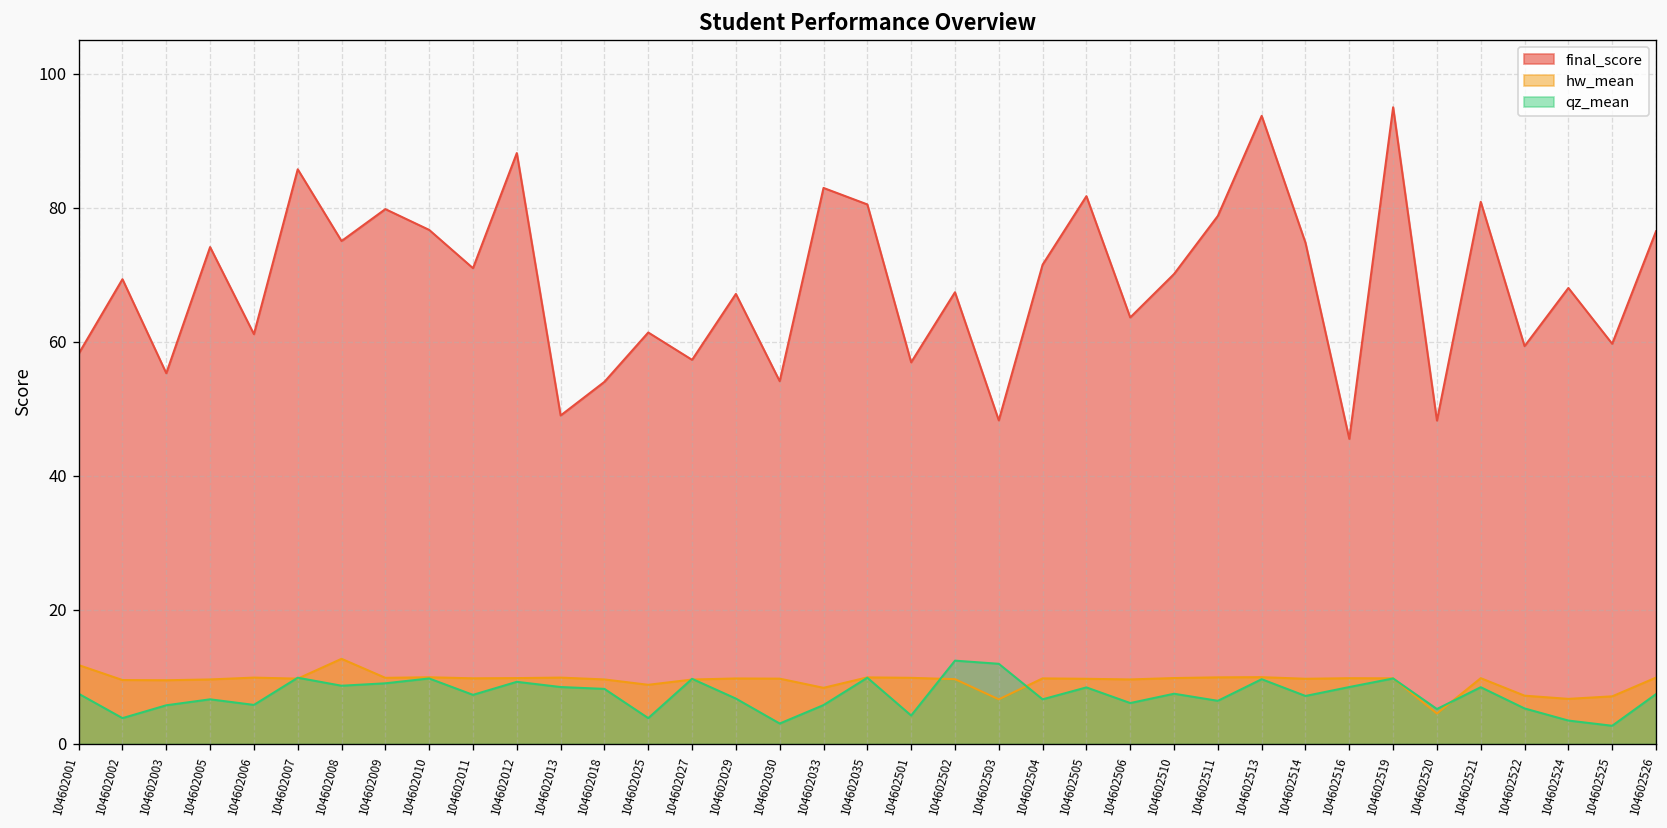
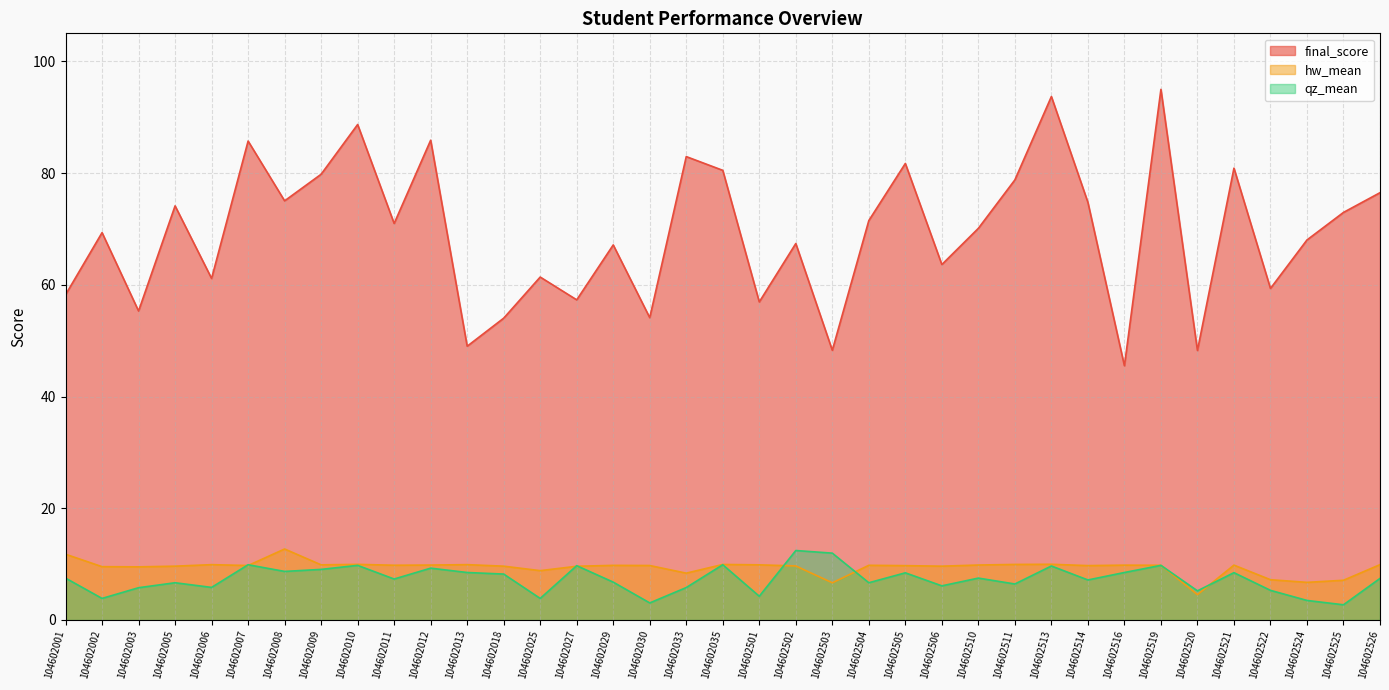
  {
    "final_score": {
      "104602001": 58,
      "104602002": 69,
      "104602003": 55,
      "104602005": 74,
      "104602006": 61,
      "104602007": 86,
      "104602008": 75,
      "104602009": 80,
-     "104602010": 77,
+     "104602010": 89,
      "104602011": 71,
-     "104602012": 88,
+     "104602012": 86,
      "104602013": 49,
      "104602018": 54,
      "104602025": 61,
      "104602027": 57,
      "104602029": 67,
      "104602030": 54,
      "104602033": 83,
      "104602035": 80,
      "104602501": 57,
      "104602502": 67,
      "104602503": 48,
      "104602504": 71,
      "104602505": 82,
      "104602506": 64,
      "104602510": 70,
      "104602511": 79,
      "104602513": 94,
      "104602514": 75,
      "104602516": 46,
      "104602519": 95,
      "104602520": 48,
      "104602521": 81,
      "104602522": 59,
      "104602524": 68,
-     "104602525": 60,
+     "104602525": 73,
      "104602526": 76
    },
    "hw_mean": {
      "104602001": 12,
      "104602002": 10,
      "104602003": 10,
      "104602005": 10,
      "104602006": 10,
      "104602008": 13,
      "104602009": 10,
      "104602011": 10,
      "104602012": 10,
      "104602013": 10,
      "104602018": 10,
      "104602025": 9,
      "104602029": 10,
      "104602030": 10,
      "104602033": 8,
      "104602501": 10,
      "104602502": 10,
      "104602503": 7,
      "104602504": 10,
      "104602505": 10,
      "104602506": 10,
      "104602510": 10,
      "104602511": 10,
      "104602514": 10,
      "104602516": 10,
      "104602520": 5,
      "104602521": 10,
      "104602522": 7,
      "104602524": 7,
      "104602525": 7,
      "104602526": 10
    },
    "qz_mean": {
      "104602001": 8,
      "104602002": 4,
      "104602003": 6,
      "104602005": 7,
      "104602006": 6,
      "104602008": 9,
      "104602009": 9,
      "104602011": 7,
      "104602012": 9,
      "104602013": 9,
      "104602018": 8,
      "104602025": 4,
      "104602029": 7,
      "104602030": 3,
      "104602033": 6,
      "104602501": 4,
      "104602502": 12,
      "104602503": 12,
      "104602504": 7,
      "104602505": 8,
      "104602506": 6,
      "104602510": 8,
      "104602511": 6,
      "104602514": 7,
      "104602516": 9,
      "104602520": 5,
      "104602521": 8,
      "104602522": 5,
      "104602524": 4,
      "104602525": 3,
      "104602526": 7
    }
  }
